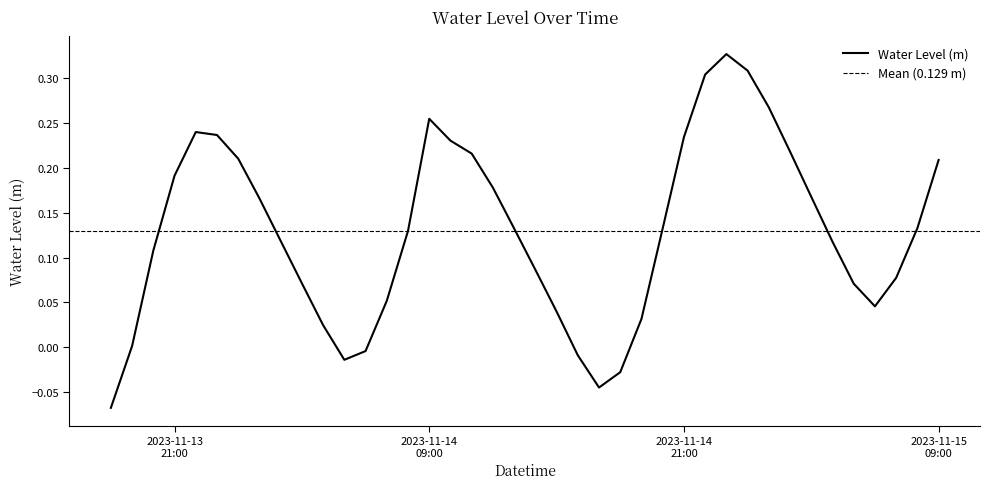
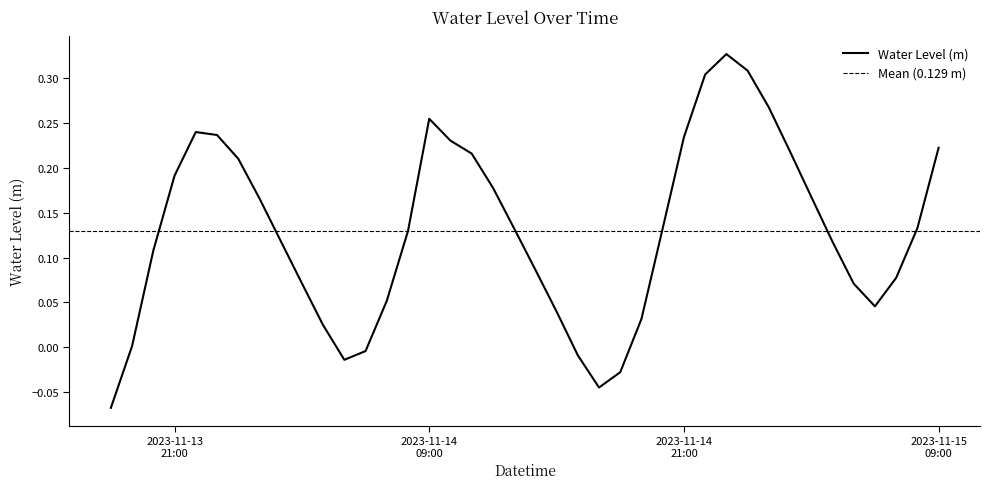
  {
    "2023-11-13 21:00": 0.19,
    "2023-11-14 09:00": 0.25,
    "2023-11-14 21:00": 0.23,
-   "2023-11-15 09:00": 0.21
+   "2023-11-15 09:00": 0.22
  }
